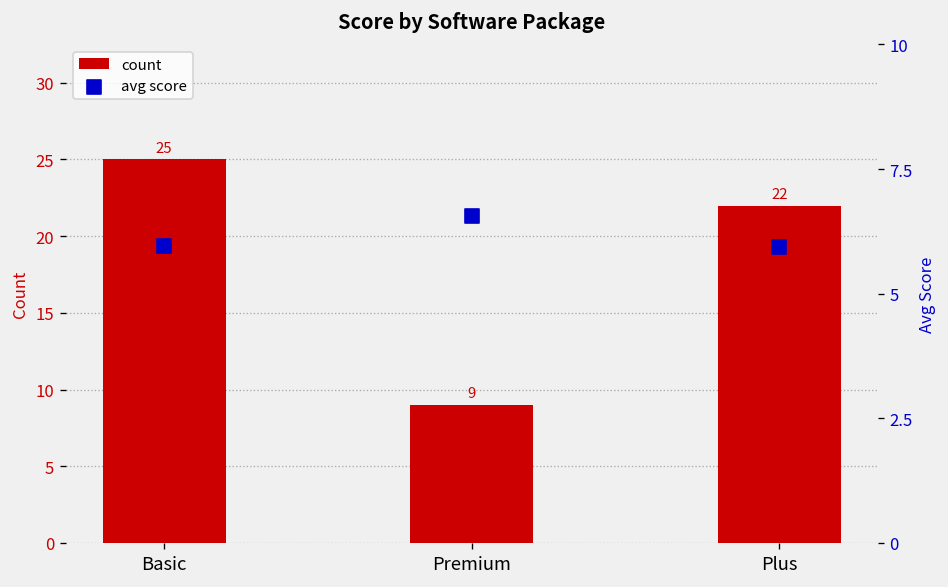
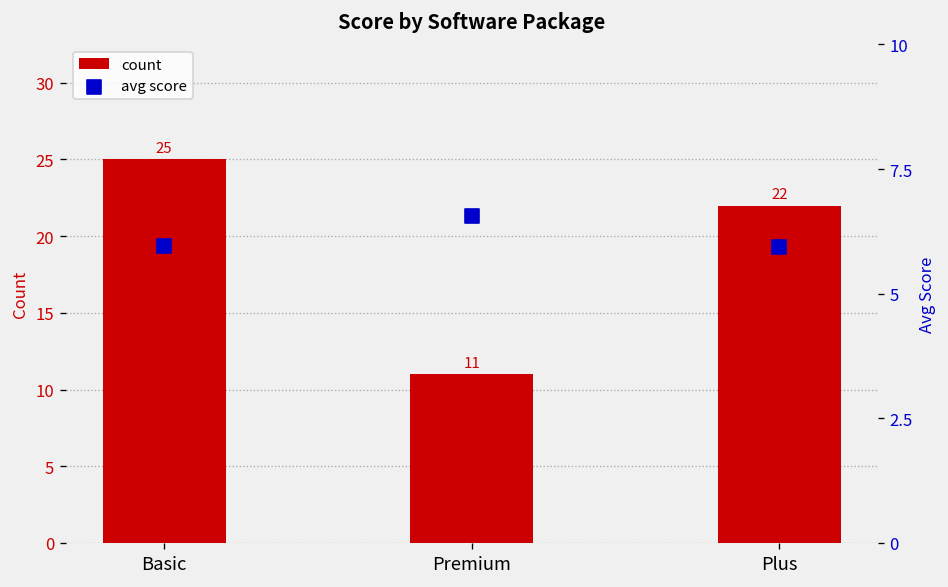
  {
    "count": {
      "Basic": 25,
-     "Premium": 9,
+     "Premium": 11,
      "Plus": 22
    }
  }
